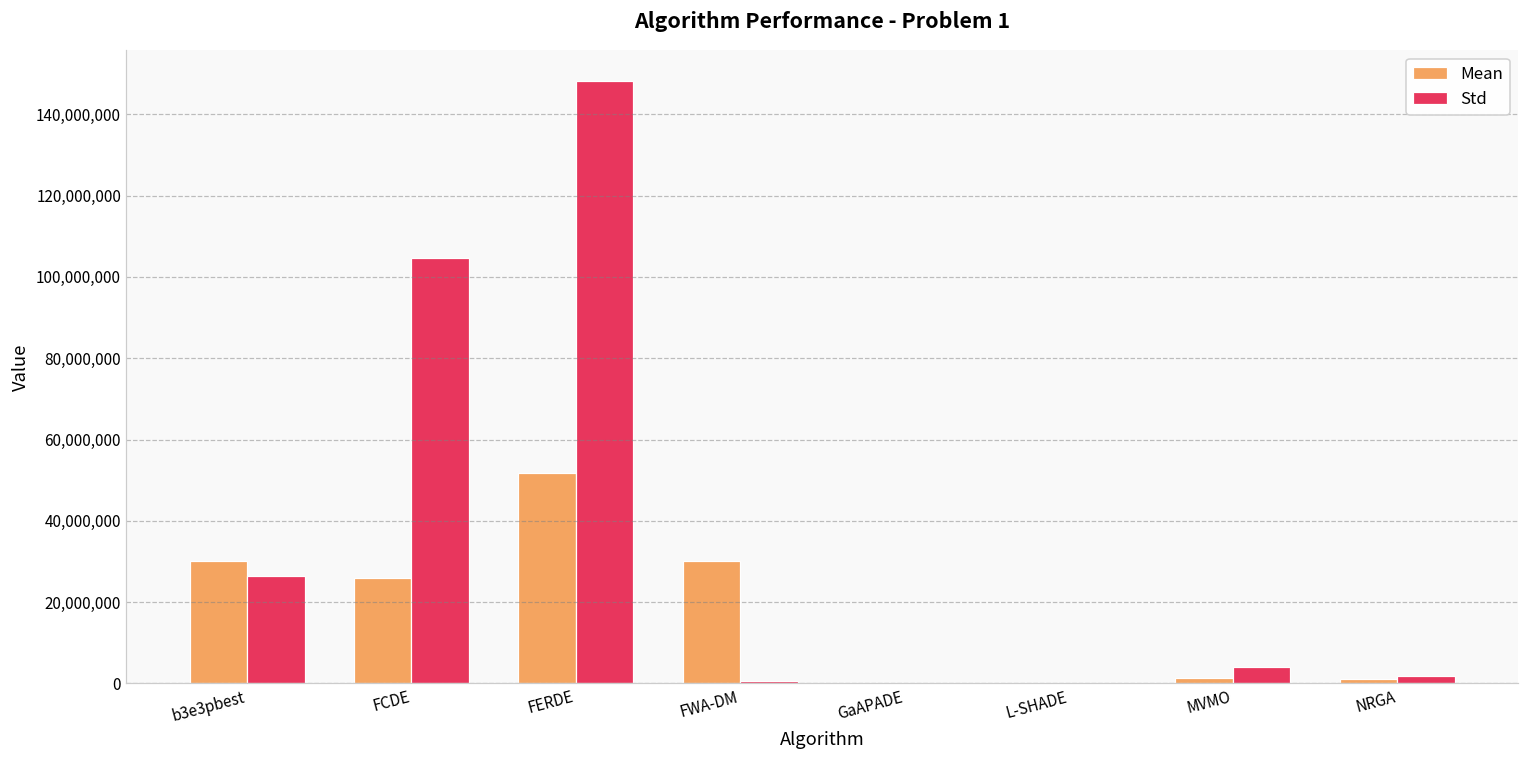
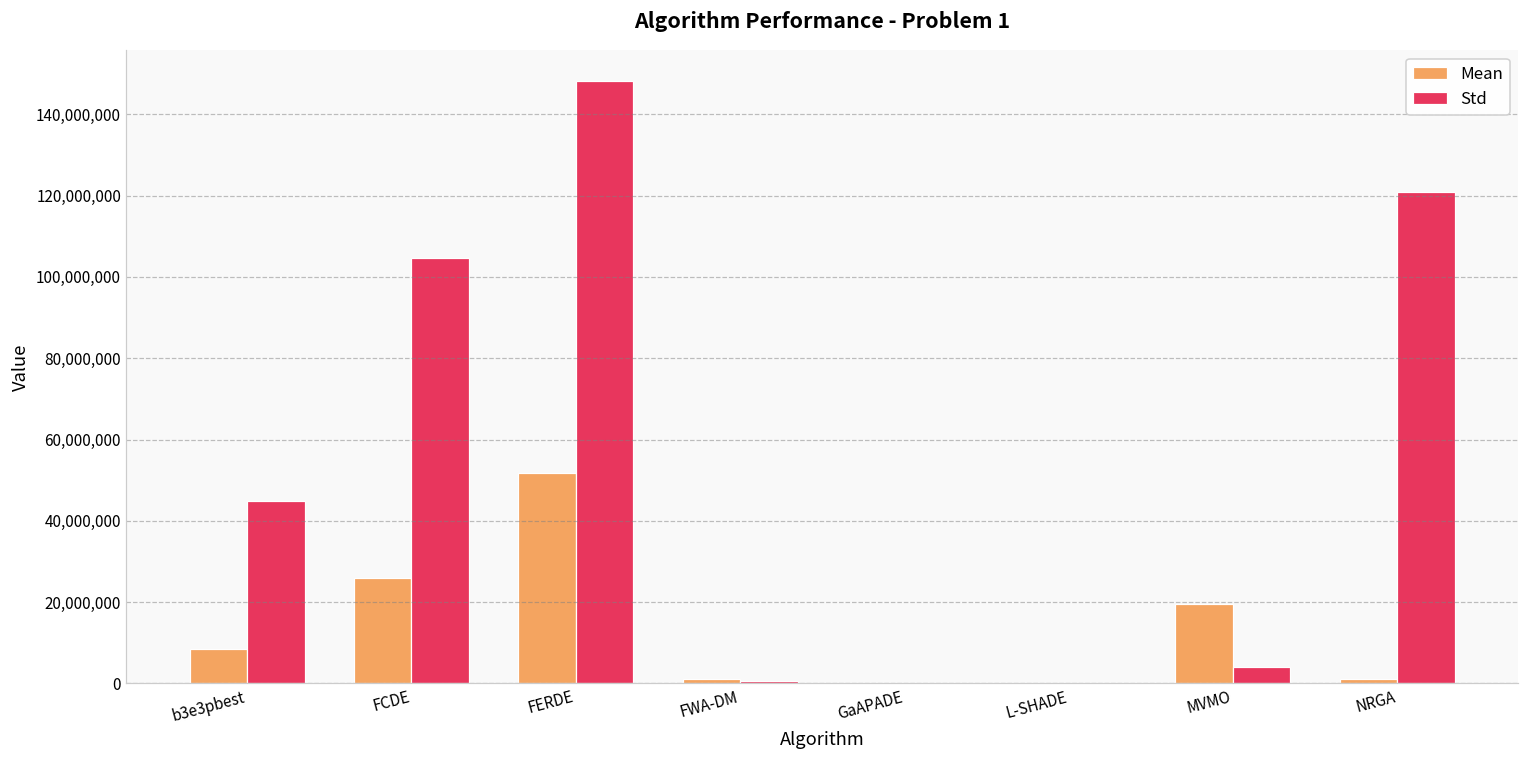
  {
    "Mean": {
-     "b3e3pbest": "30,000,000",
+     "b3e3pbest": "9,000,000",
      "FCDE": "26,000,000",
      "FERDE": "52,000,000",
-     "FWA-DM": "30,000,000",
-     "MVMO": "1,000,000",
+     "FWA-DM": "1,000,000",
+     "MVMO": "19,000,000",
      "NRGA": "1,000,000"
    },
    "Std": {
-     "b3e3pbest": "26,000,000",
+     "b3e3pbest": "45,000,000",
      "FCDE": "105,000,000",
      "FERDE": "148,000,000",
      "MVMO": "4,000,000",
-     "NRGA": "2,000,000"
+     "NRGA": "121,000,000"
    }
  }
